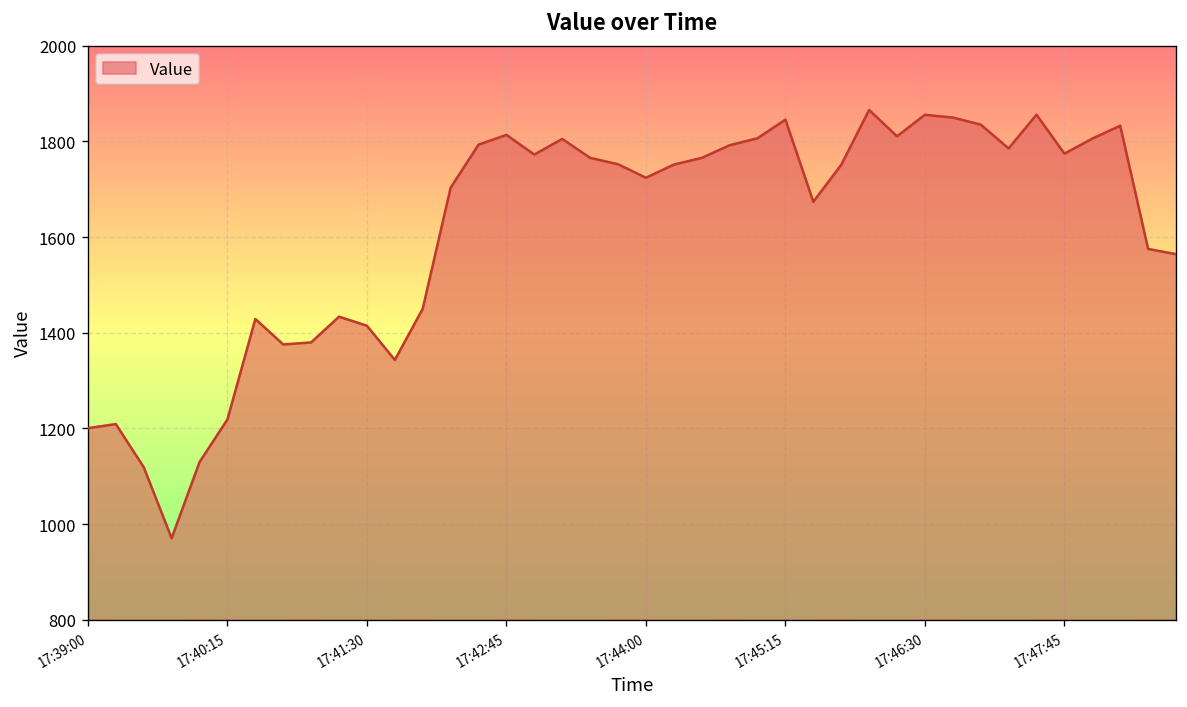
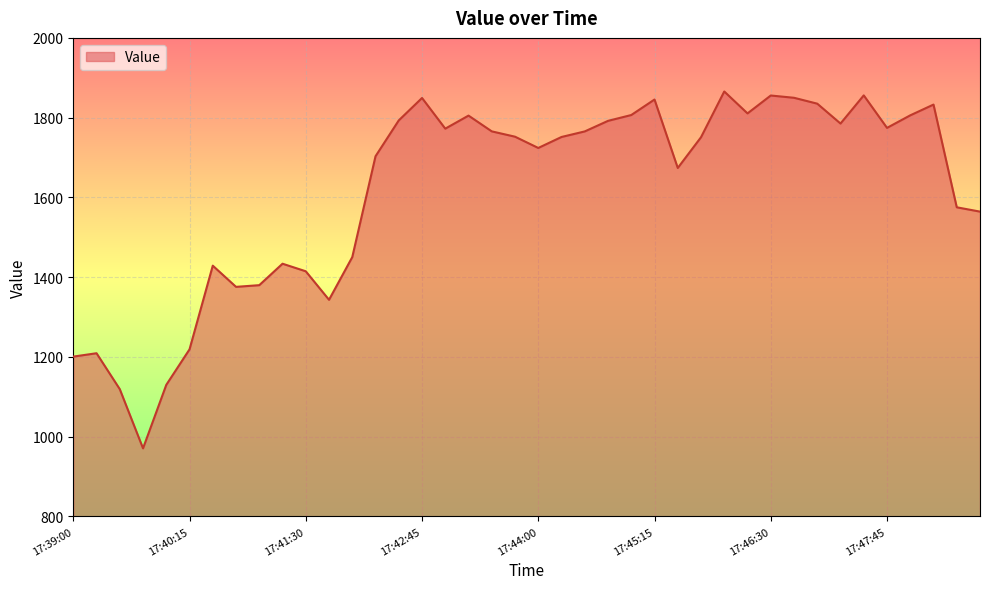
  {
    "17:39:00": 1200,
    "17:40:15": 1220,
    "17:41:30": 1410,
-   "17:42:45": 1810,
+   "17:42:45": 1850,
    "17:44:00": 1720,
    "17:45:15": 1850,
    "17:46:30": 1860,
    "17:47:45": 1770
  }
